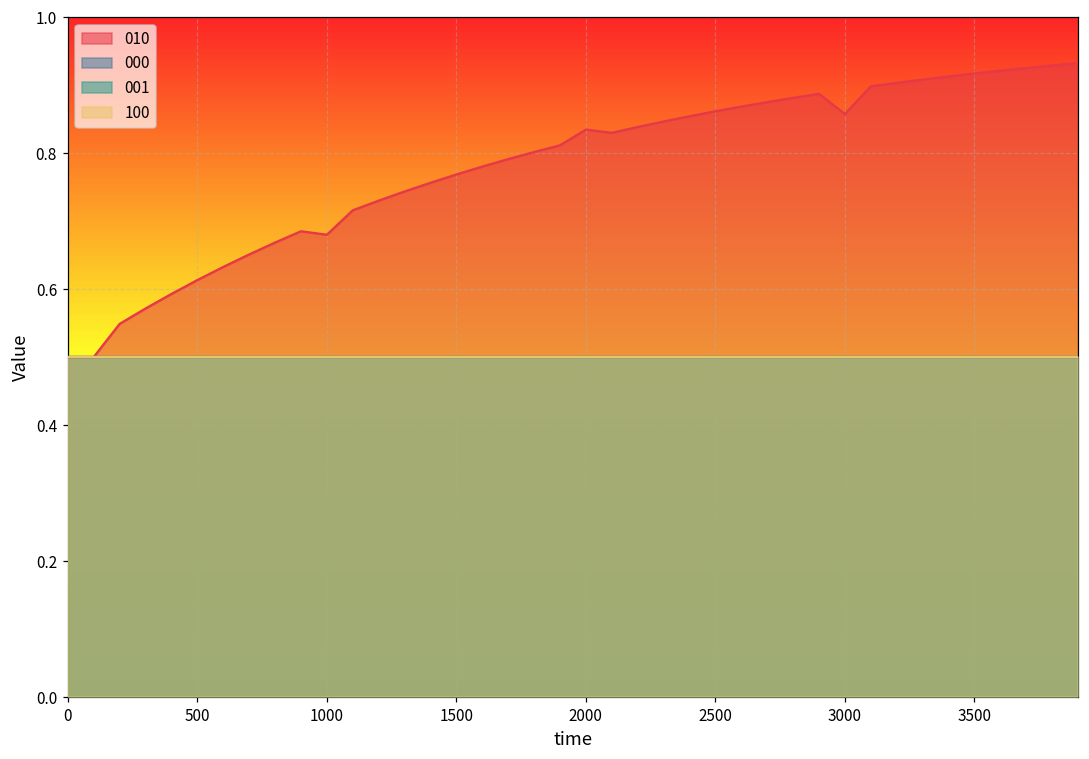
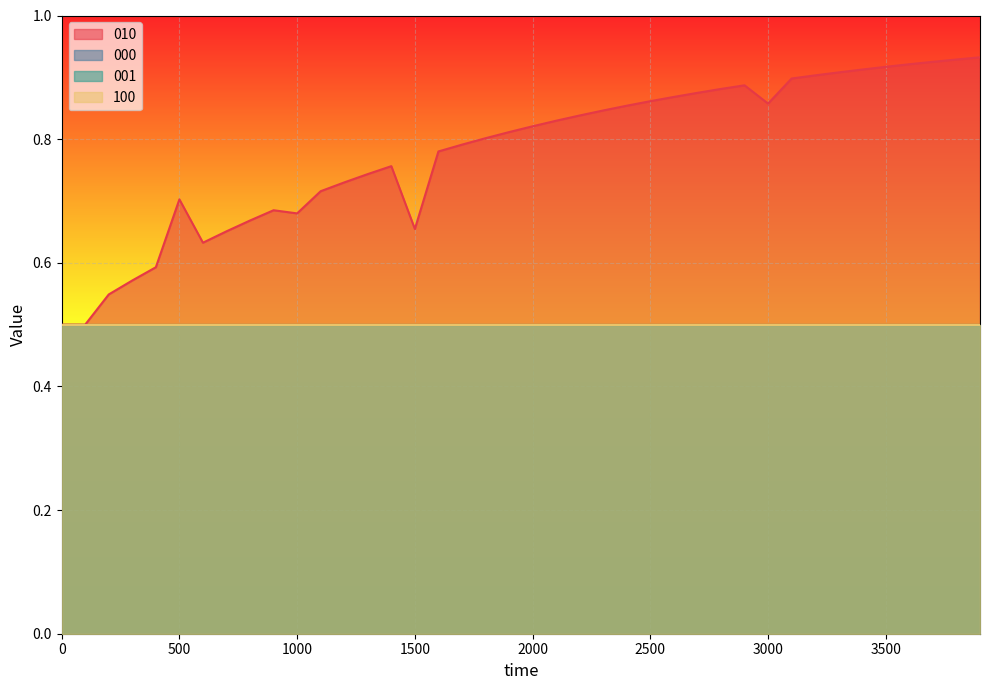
  {
    "010": {
-     "500": 0.61,
+     "500": 0.70,
      "1000": 0.68,
-     "1500": 0.77,
-     "2000": 0.83,
+     "1500": 0.65,
+     "2000": 0.82,
      "2500": 0.86,
      "3000": 0.86,
      "3500": 0.92
    },
    "100": {
      "500": 0.50,
      "1000": 0.50,
      "1500": 0.50,
      "2000": 0.50,
      "2500": 0.50,
      "3000": 0.50,
      "3500": 0.50
    }
  }
